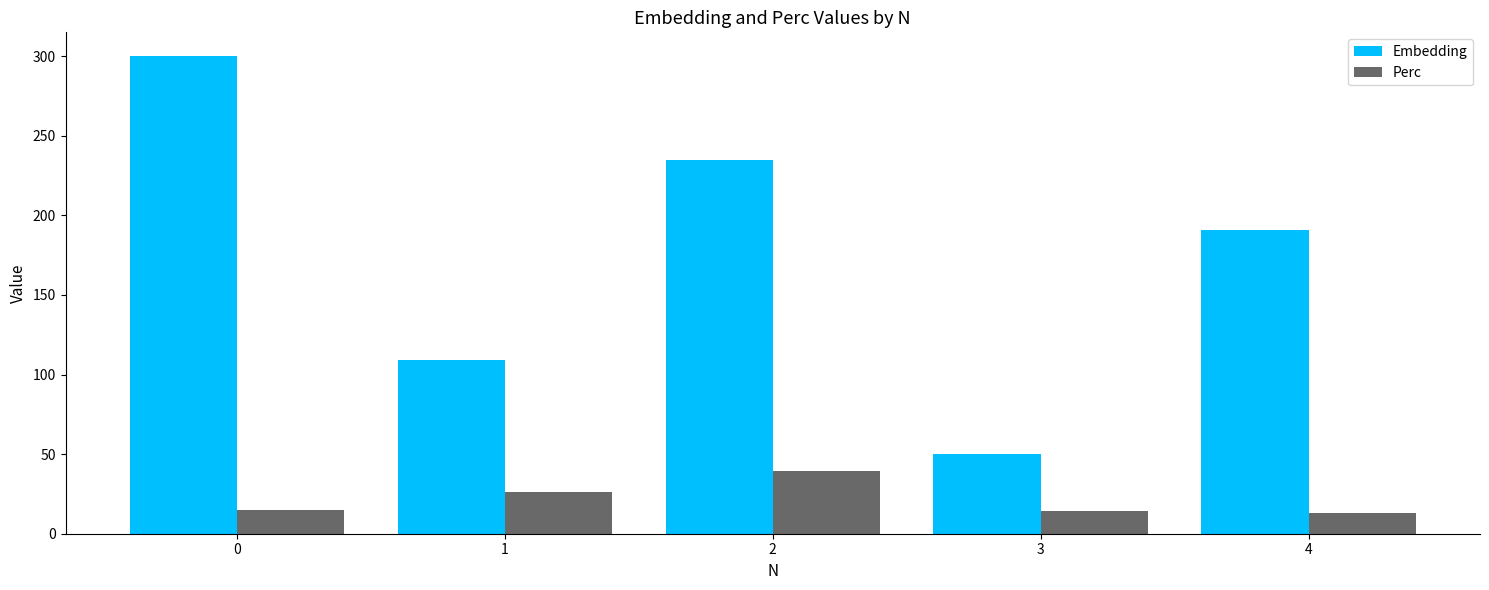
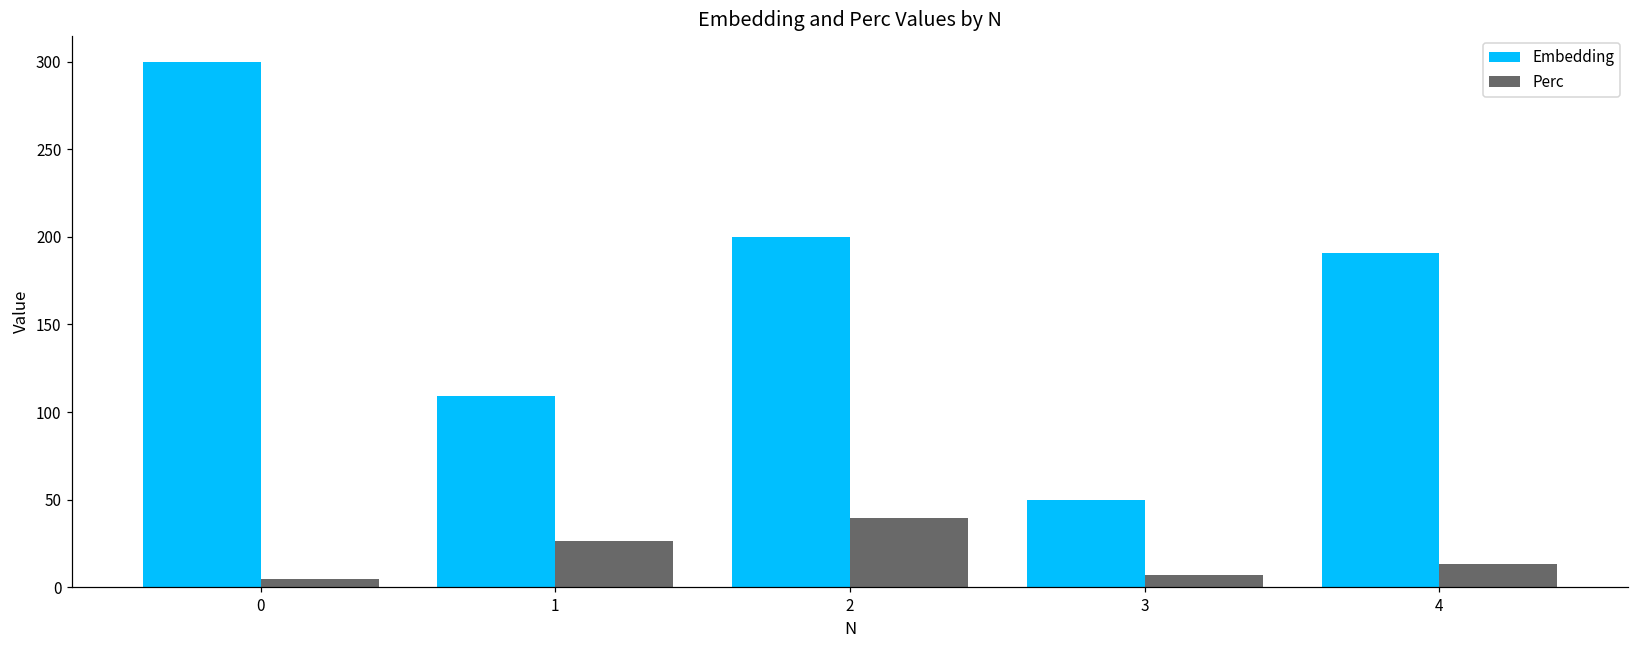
  {
    "Embedding": {
      "0": 300,
      "1": 109,
-     "2": 235,
+     "2": 200,
      "3": 50,
      "4": 191
    },
    "Perc": {
-     "0": 15,
+     "0": 4,
      "1": 26,
      "2": 40,
-     "3": 14,
+     "3": 7,
      "4": 13
    }
  }
